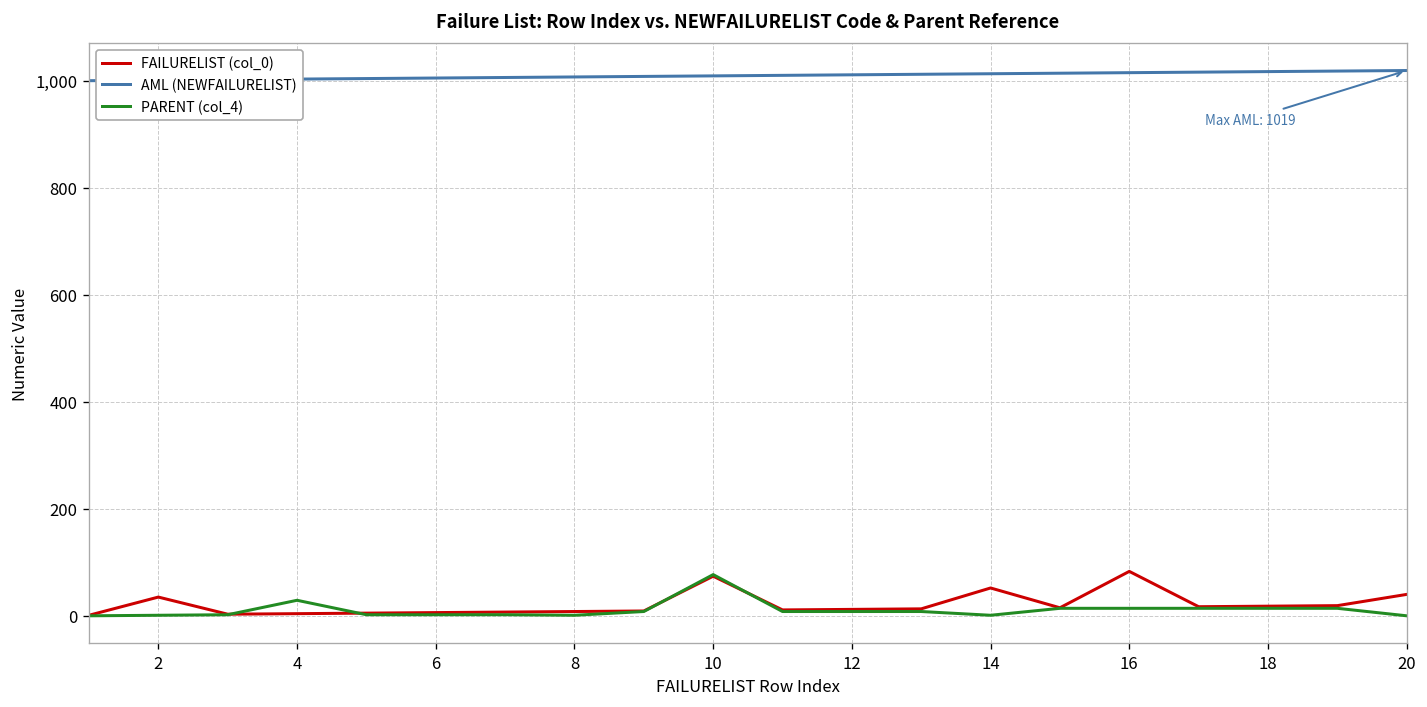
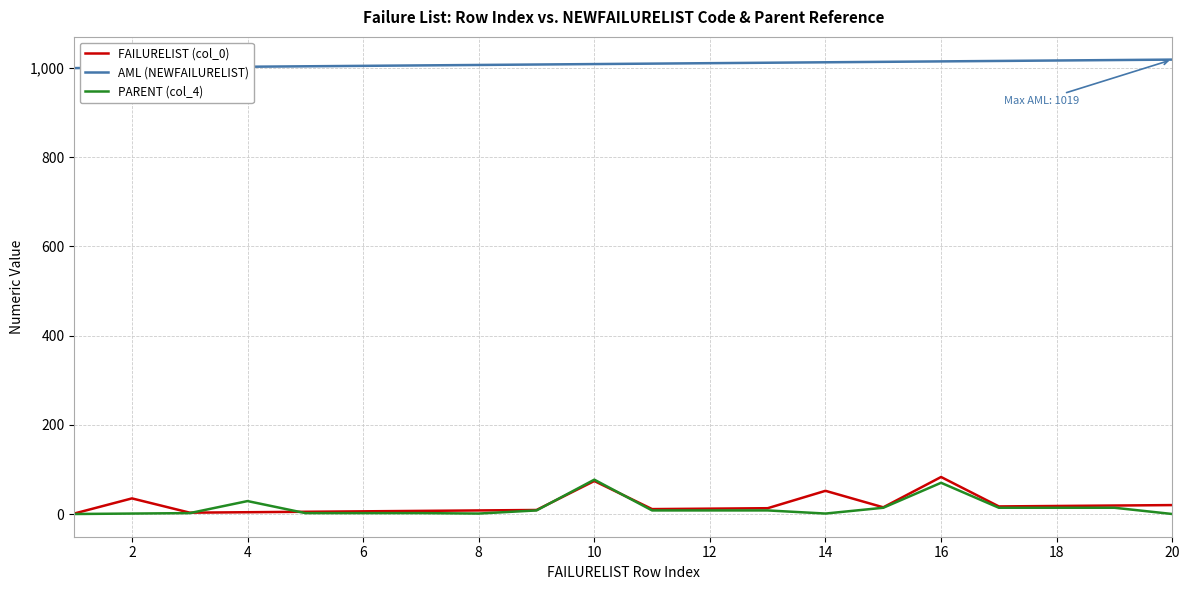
  {
    "FAILURELIST (col_0)": {
      "2": "40",
      "4": "0",
      "8": "10",
      "14": "50",
      "16": "80",
-     "20": "40"
+     "20": "20"
    },
    "AML (NEWFAILURELIST)": {
      "6": "1,010",
      "8": "1,010",
      "10": "1,010",
      "12": "1,010",
      "14": "1,010",
      "16": "1,020",
      "20": "1,020"
    },
    "PARENT (col_4)": {
      "2": "0",
      "4": "30",
      "8": "0",
      "14": "0",
-     "16": "10",
+     "16": "70",
      "20": "0"
    }
  }
